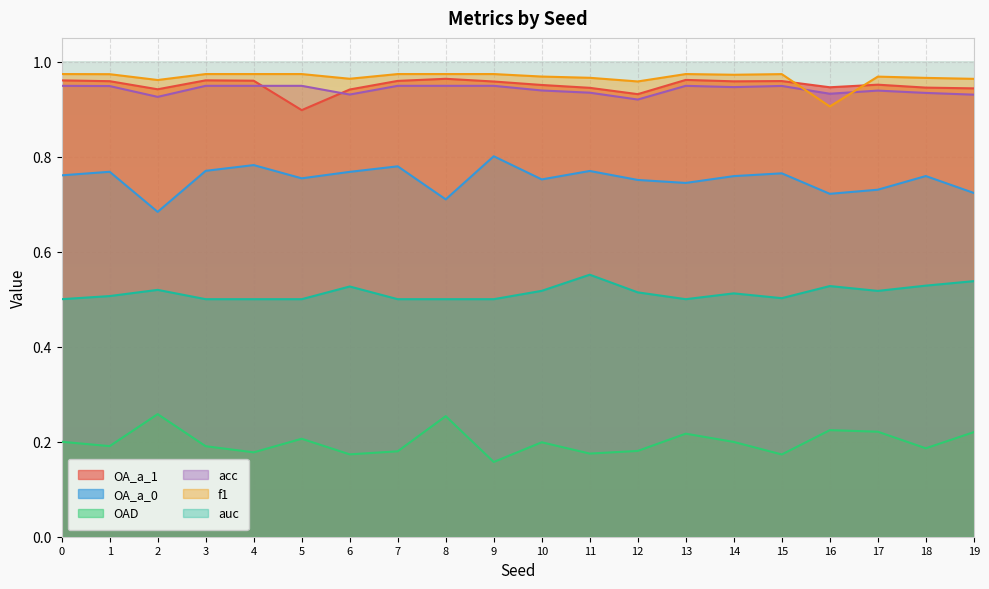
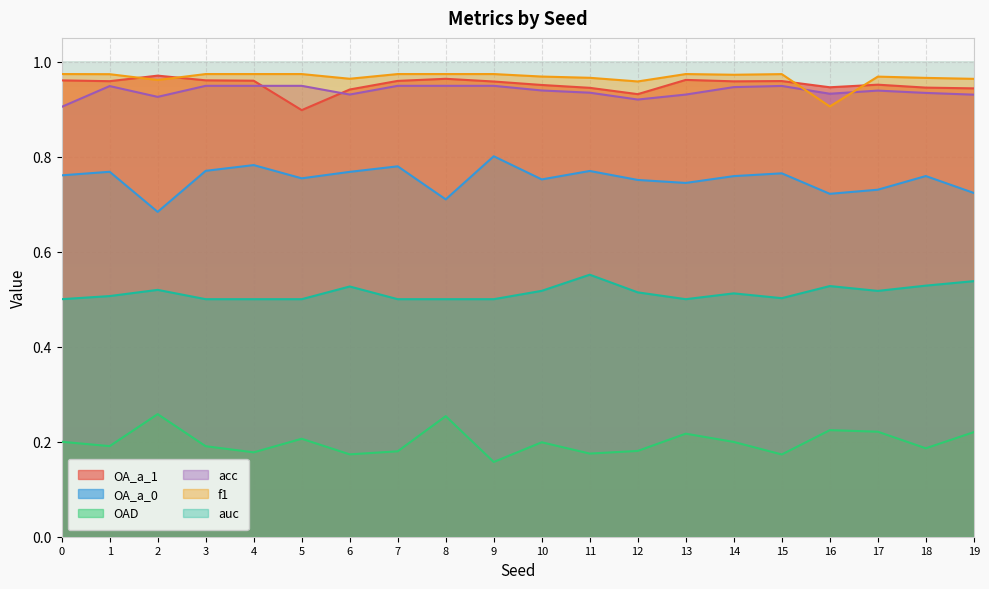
  {
    "OA_a_1": {
      "0": 0.96,
      "1": 0.96,
-     "2": 0.94,
+     "2": 0.97,
      "3": 0.96,
      "4": 0.96,
      "5": 0.90,
      "6": 0.94,
      "7": 0.96,
      "8": 0.96,
      "9": 0.96,
      "10": 0.95,
      "11": 0.94,
      "12": 0.93,
      "13": 0.96,
      "14": 0.96,
      "15": 0.96,
      "16": 0.95,
      "17": 0.95,
      "18": 0.95,
      "19": 0.94
    },
    "OA_a_0": {
      "0": 0.76,
      "1": 0.77,
      "2": 0.68,
      "3": 0.77,
      "4": 0.78,
      "5": 0.75,
      "6": 0.77,
      "7": 0.78,
      "8": 0.71,
      "9": 0.80,
      "10": 0.75,
      "11": 0.77,
      "12": 0.75,
      "13": 0.74,
      "14": 0.76,
      "15": 0.76,
      "16": 0.72,
      "17": 0.73,
      "18": 0.76,
      "19": 0.72
    },
    "acc": {
-     "0": 0.95,
+     "0": 0.90,
      "1": 0.95,
      "2": 0.93,
      "3": 0.95,
      "4": 0.95,
      "5": 0.95,
      "6": 0.93,
      "7": 0.95,
      "8": 0.95,
      "9": 0.95,
      "10": 0.94,
      "11": 0.93,
      "12": 0.92,
-     "13": 0.95,
+     "13": 0.93,
      "14": 0.95,
      "15": 0.95,
      "16": 0.93,
      "17": 0.94,
      "18": 0.93,
      "19": 0.93
    },
    "f1": {
      "0": 0.97,
      "1": 0.97,
      "2": 0.96,
      "3": 0.97,
      "4": 0.97,
      "5": 0.97,
      "6": 0.96,
      "7": 0.97,
      "8": 0.97,
      "9": 0.97,
      "10": 0.97,
      "11": 0.97,
      "12": 0.96,
      "13": 0.97,
      "14": 0.97,
      "15": 0.97,
      "16": 0.91,
      "17": 0.97,
      "18": 0.97,
      "19": 0.96
    }
  }
